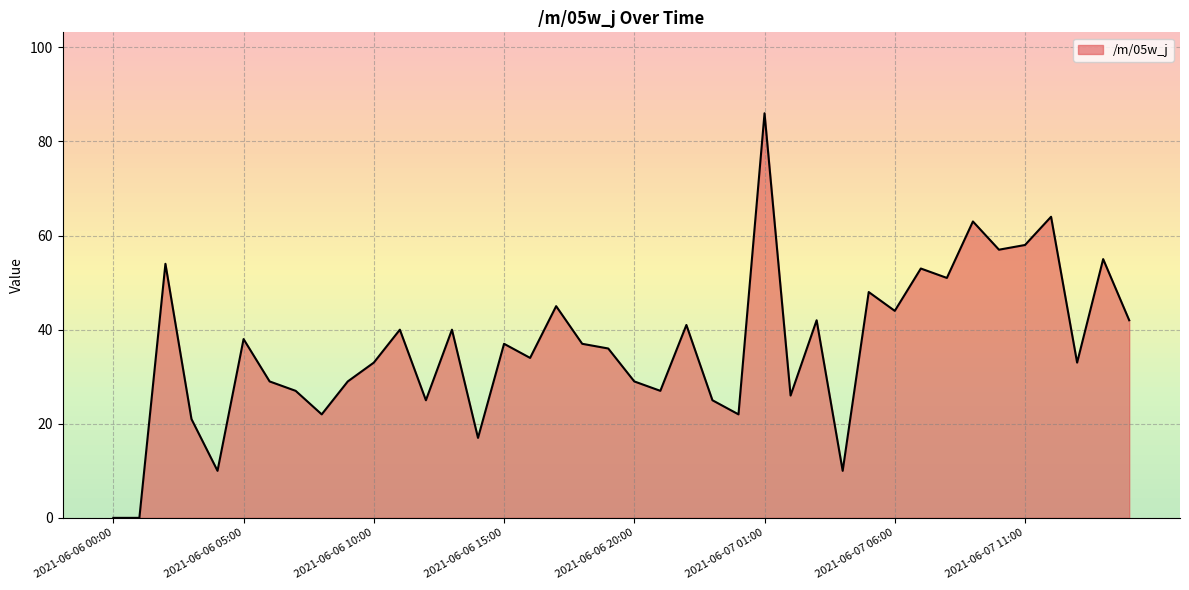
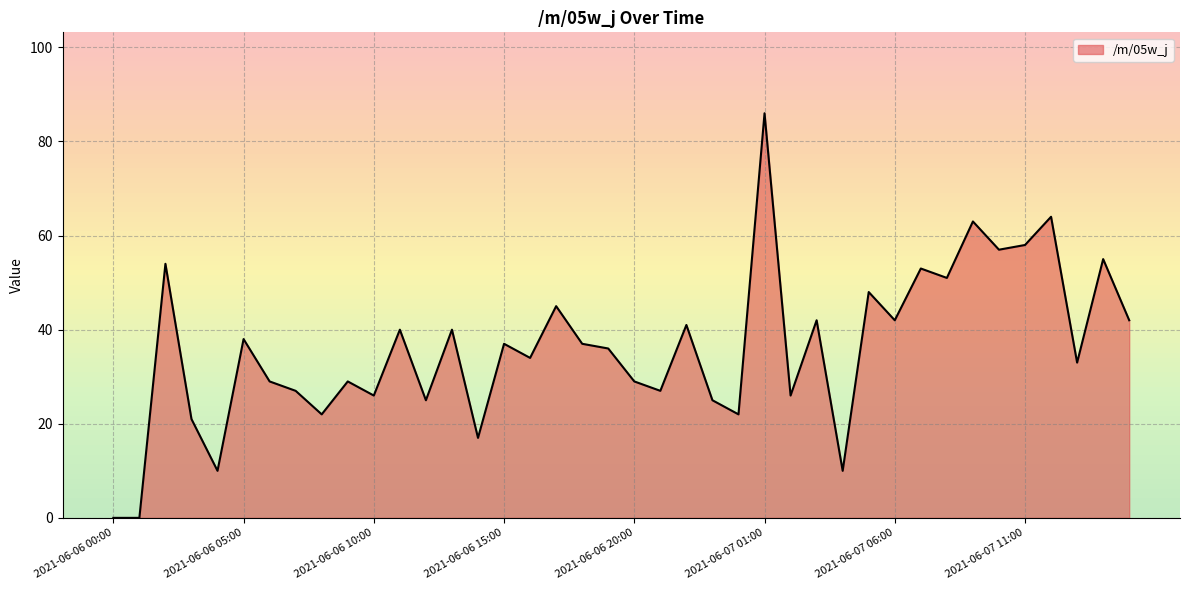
  {
    "2021-06-06 00:00": 0,
    "2021-06-06 05:00": 38,
-   "2021-06-06 10:00": 33,
+   "2021-06-06 10:00": 26,
    "2021-06-06 15:00": 37,
    "2021-06-06 20:00": 29,
    "2021-06-07 01:00": 86,
-   "2021-06-07 06:00": 44,
+   "2021-06-07 06:00": 42,
    "2021-06-07 11:00": 58
  }
